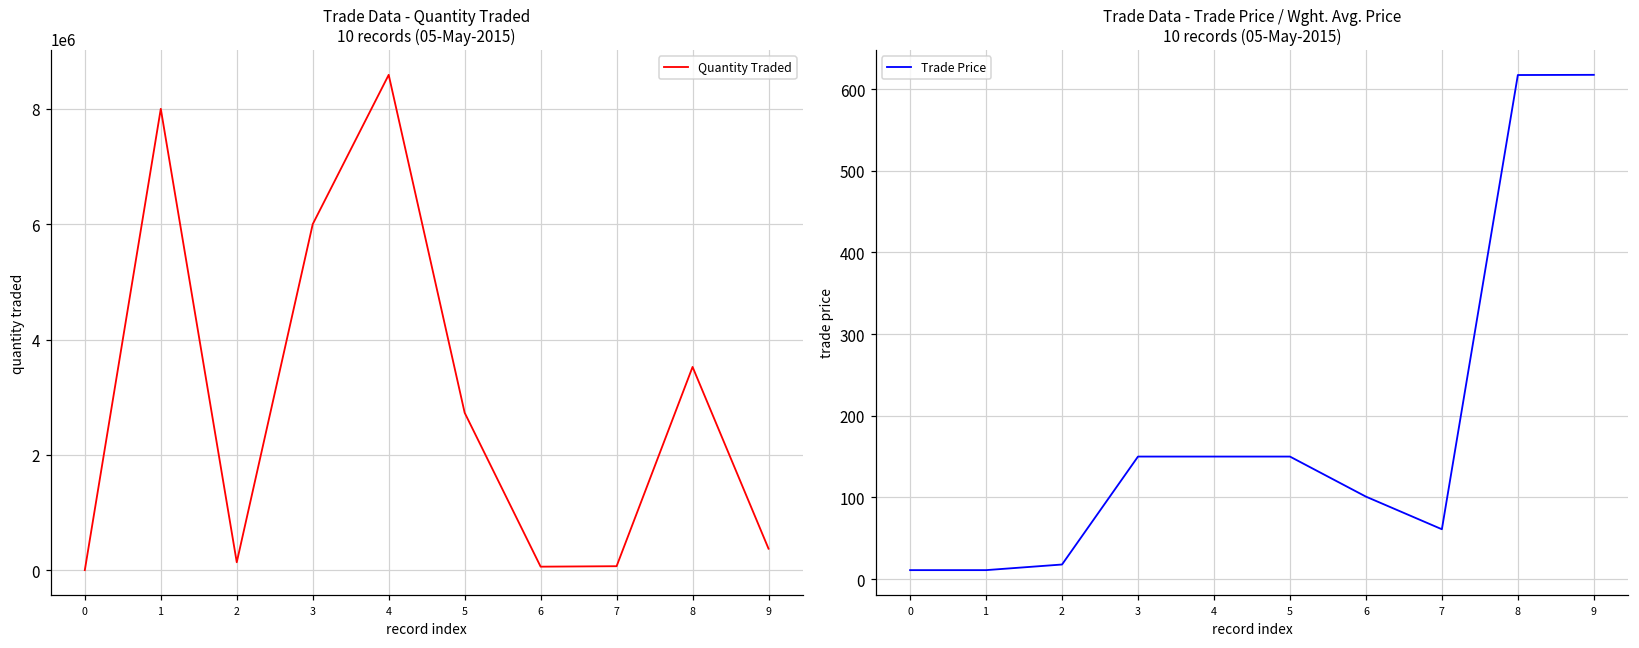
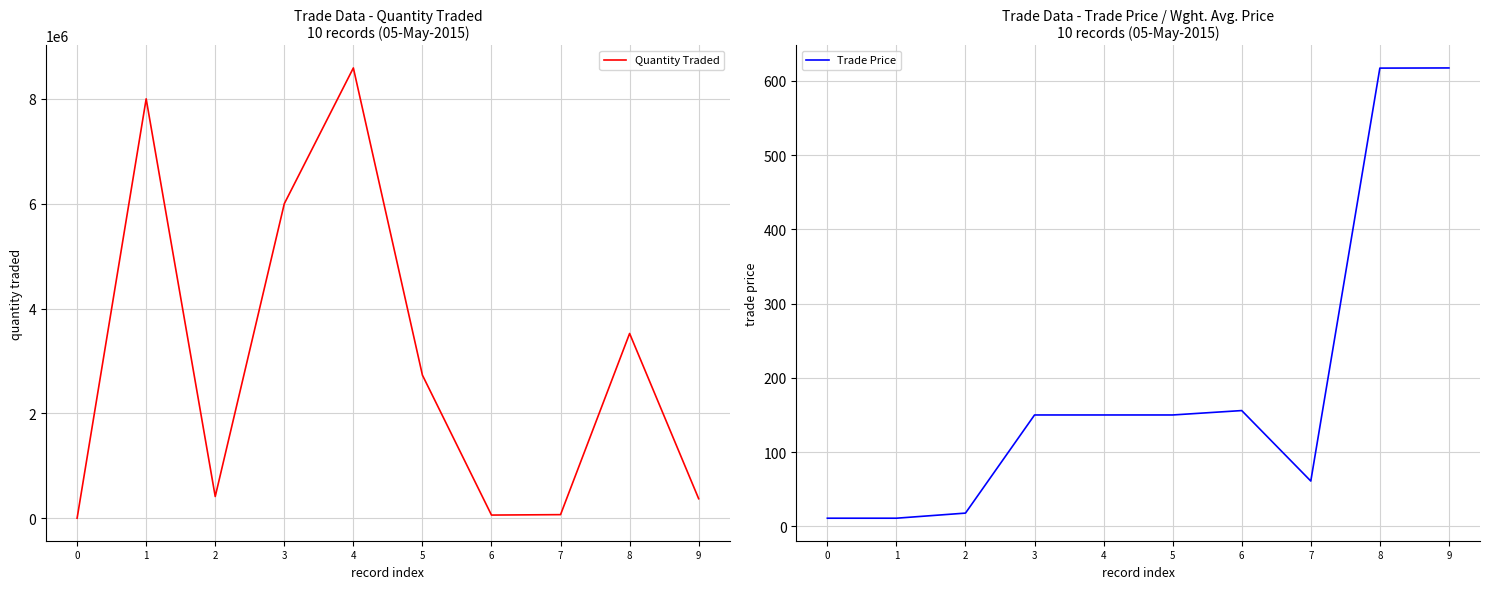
  {
    "Trade Data - Quantity Traded 10 records (05-May-2015)": {
      "0": 0,
      "1": 8000000,
-     "2": 100000,
+     "2": 400000,
      "3": 6000000,
      "4": 8600000,
      "5": 2700000,
      "6": 100000,
      "7": 100000,
      "8": 3500000,
      "9": 400000
    },
    "Trade Data - Trade Price / Wght. Avg. Price 10 records (05-May-2015)": {
      "0": 10,
      "1": 10,
      "2": 20,
      "3": 150,
      "4": 150,
      "5": 150,
-     "6": 100,
+     "6": 160,
      "7": 60,
      "8": 620,
      "9": 620
    }
  }
